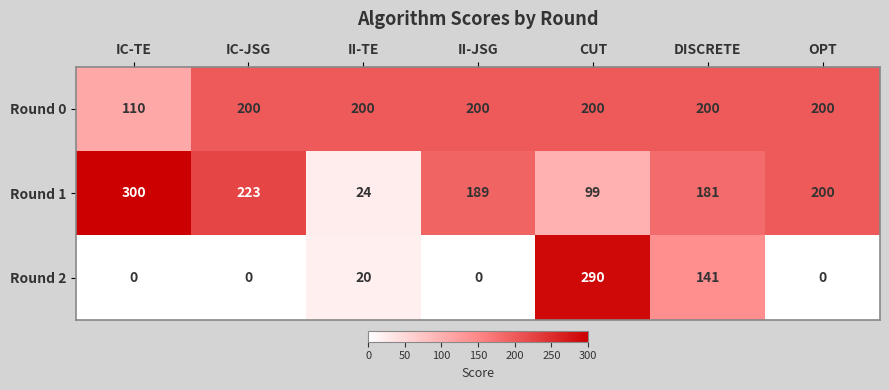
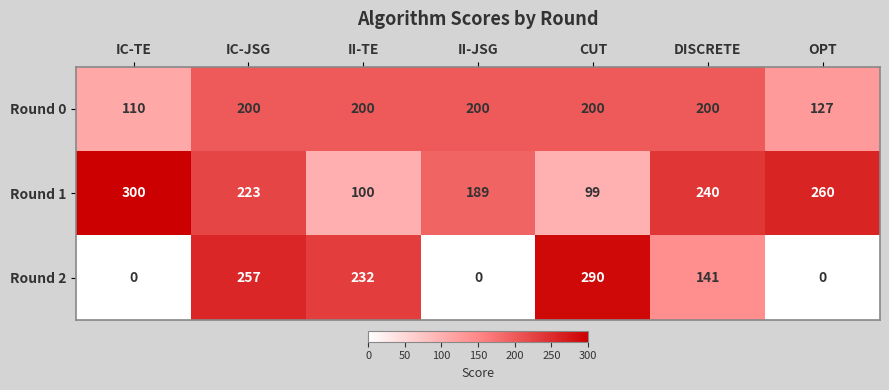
  {
    "Round 0": {
      "IC-TE": 110,
      "IC-JSG": 200,
      "II-TE": 200,
      "II-JSG": 200,
      "CUT": 200,
      "DISCRETE": 200,
-     "OPT": 200
+     "OPT": 127
    },
    "Round 1": {
      "IC-TE": 300,
      "IC-JSG": 223,
-     "II-TE": 24,
+     "II-TE": 100,
      "II-JSG": 189,
      "CUT": 99,
-     "DISCRETE": 181,
-     "OPT": 200
+     "DISCRETE": 240,
+     "OPT": 260
    },
    "Round 2": {
      "IC-TE": 0,
-     "IC-JSG": 0,
-     "II-TE": 20,
+     "IC-JSG": 257,
+     "II-TE": 232,
      "II-JSG": 0,
      "CUT": 290,
      "DISCRETE": 141,
      "OPT": 0
    }
  }
